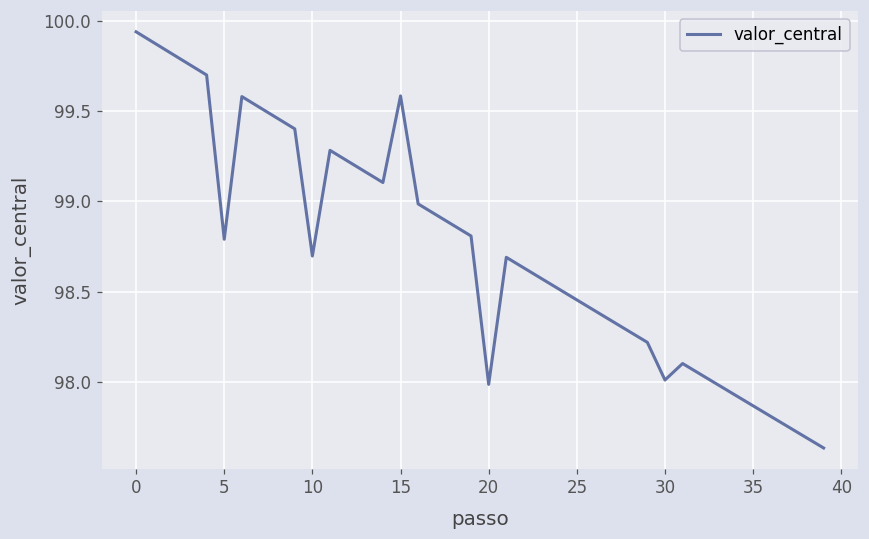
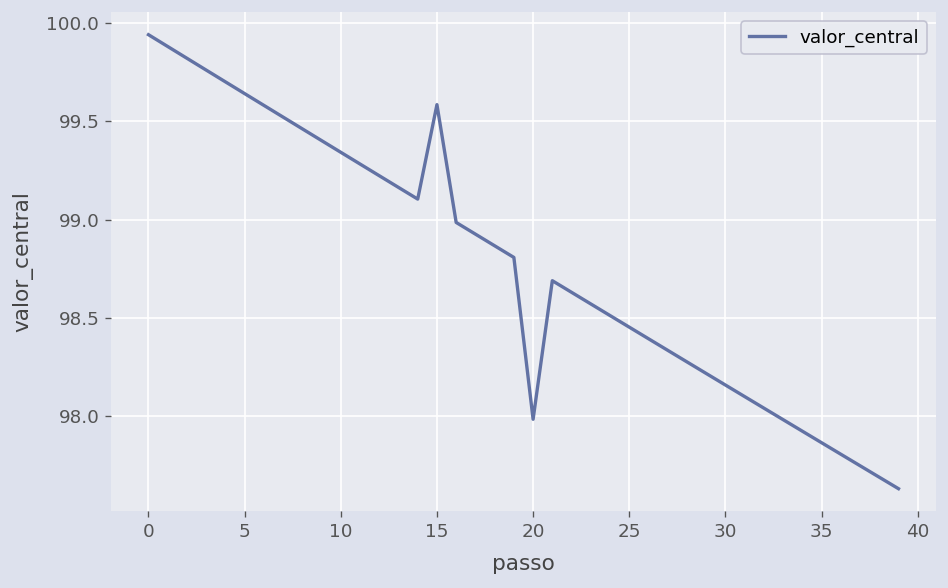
  {
    "0": 99.94,
-   "5": 98.79,
-   "10": 98.70,
+   "5": 99.64,
+   "10": 99.34,
    "15": 99.58,
    "20": 97.99,
    "25": 98.45,
-   "30": 98.01,
+   "30": 98.16,
    "35": 97.87
  }
